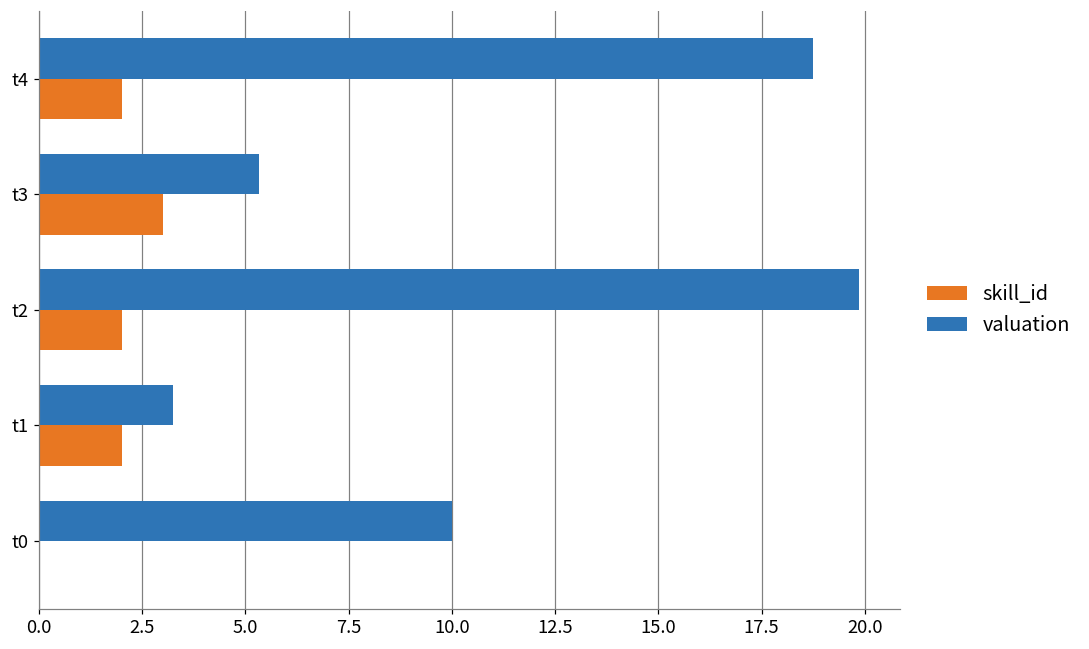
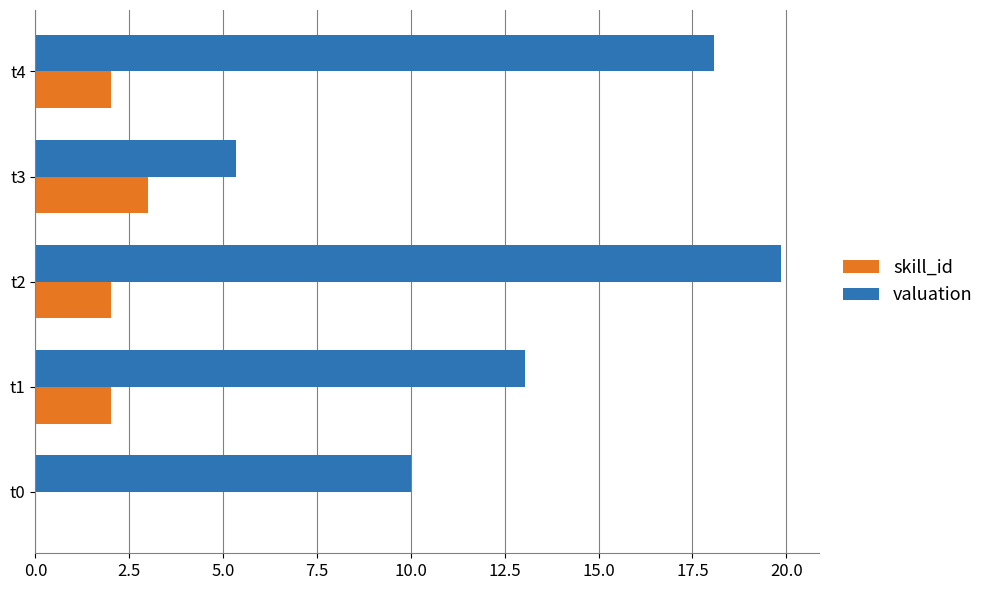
  {
    "skill_id": {
      "t4": 2.0,
      "t3": 3.0,
      "t2": 2.0,
      "t1": 2.0,
      "t0": 0.0
    },
    "valuation": {
-     "t4": 18.7,
+     "t4": 18.1,
      "t3": 5.3,
      "t2": 19.9,
-     "t1": 3.3,
+     "t1": 13.0,
      "t0": 10.0
    }
  }
